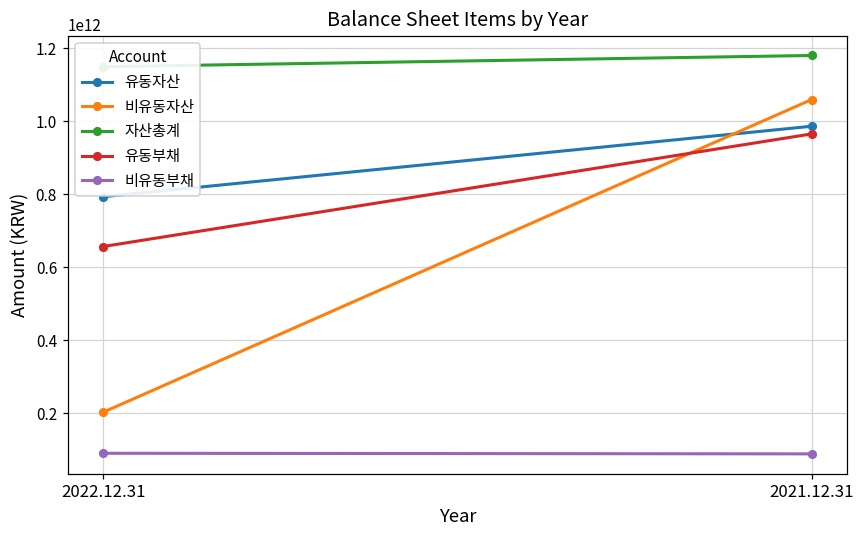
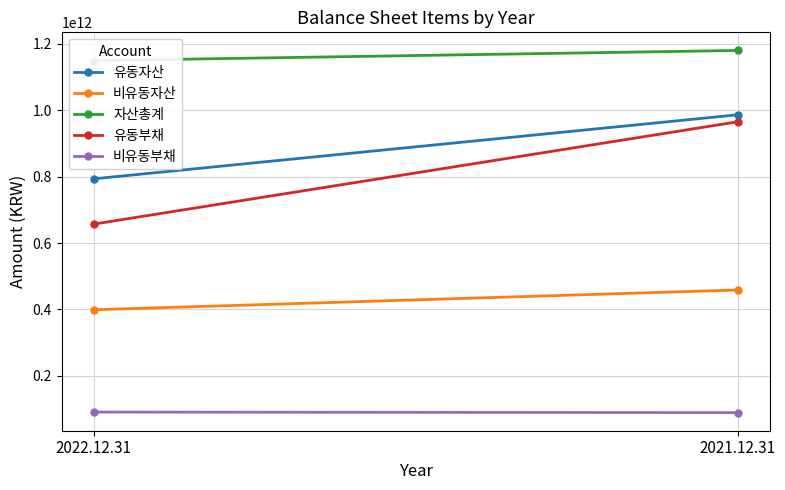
  {
    "유동자산": {
      "2022.12.31": 790000000000,
      "2021.12.31": 990000000000
    },
    "비유동자산": {
-     "2022.12.31": 200000000000,
-     "2021.12.31": 1060000000000
+     "2022.12.31": 400000000000,
+     "2021.12.31": 460000000000
    },
    "자산총계": {
      "2021.12.31": 1180000000000
    },
    "유동부채": {
      "2022.12.31": 660000000000,
      "2021.12.31": 970000000000
    },
    "비유동부채": {
      "2022.12.31": 90000000000,
      "2021.12.31": 90000000000
    }
  }
